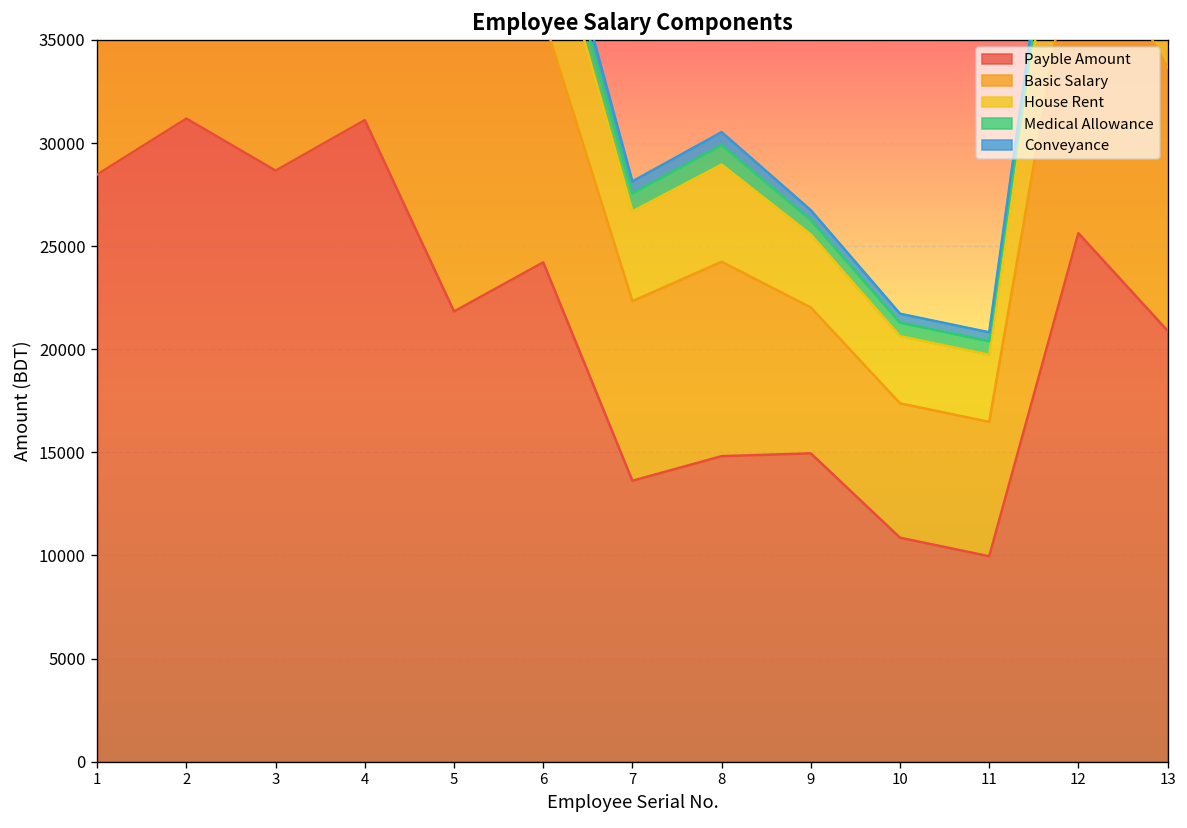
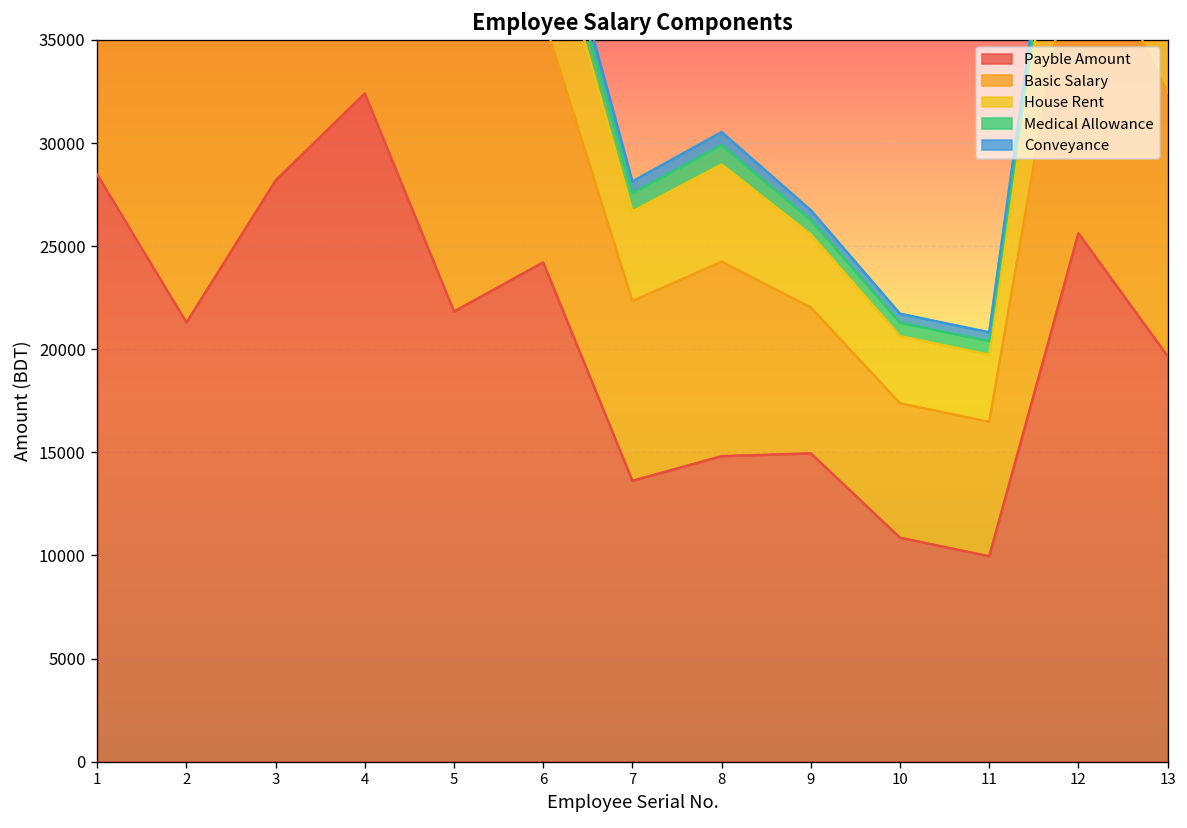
  {
    "Payble Amount": {
      "1": 28500,
-     "2": 31200,
-     "3": 28700,
-     "4": 31100,
+     "2": 21300,
+     "3": 28200,
+     "4": 32400,
      "5": 21800,
      "6": 24200,
      "7": 13600,
      "8": 14800,
      "9": 15000,
      "10": 10900,
      "11": 10000,
      "12": 25600,
-     "13": 20900
+     "13": 19700
    },
    "Medical Allowance": {
      "7": 900,
      "8": 900,
      "9": 700,
      "10": 700,
      "11": 700
    },
    "Conveyance": {
      "7": 600,
      "8": 600,
      "9": 500,
      "10": 400,
      "11": 400
    }
  }
